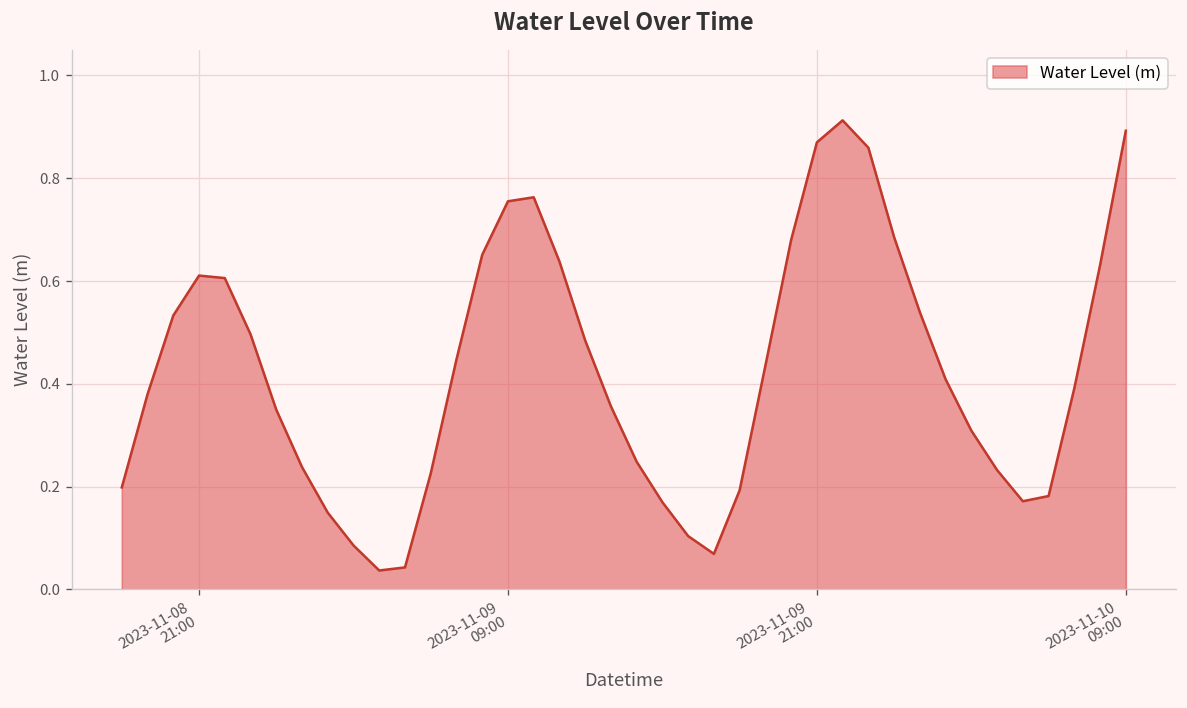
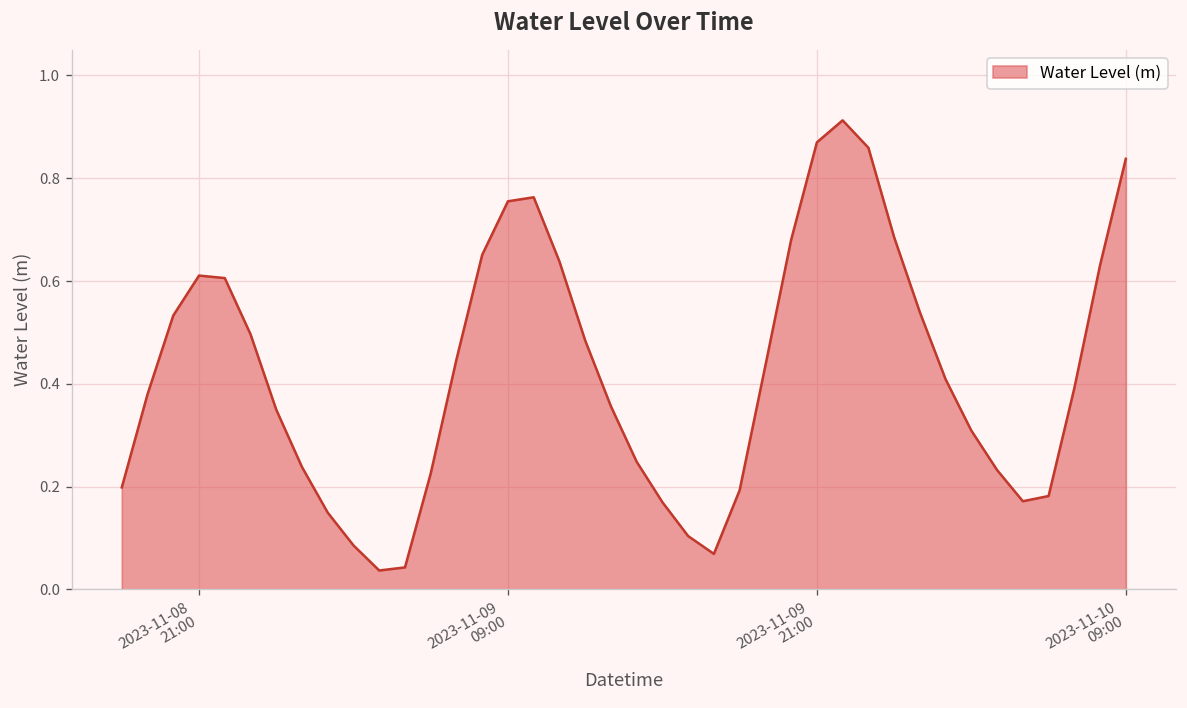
  {
    "2023-11-08 21:00": 0.61,
    "2023-11-09 09:00": 0.76,
    "2023-11-09 21:00": 0.87,
-   "2023-11-10 09:00": 0.89
+   "2023-11-10 09:00": 0.84
  }
